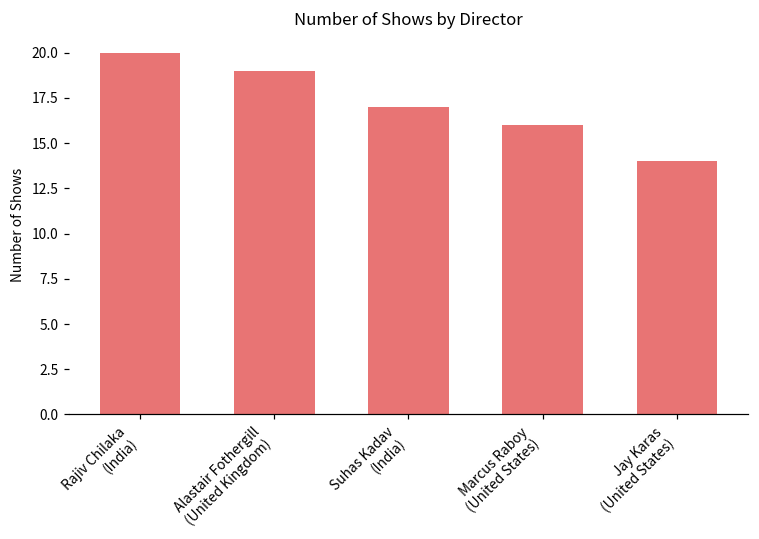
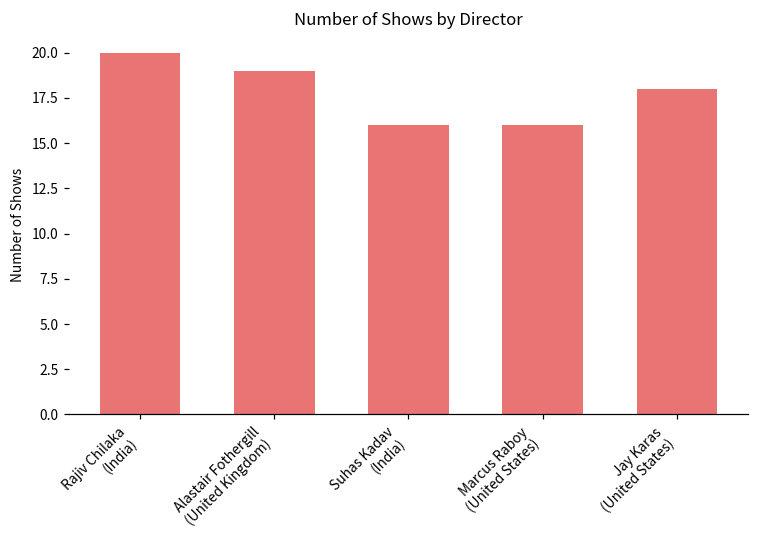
  {
    "Rajiv Chilaka (India)": 20,
    "Alastair Fothergill (United Kingdom)": 19,
-   "Suhas Kadav (India)": 17,
+   "Suhas Kadav (India)": 16,
    "Marcus Raboy (United States)": 16,
-   "Jay Karas (United States)": 14
+   "Jay Karas (United States)": 18
  }
